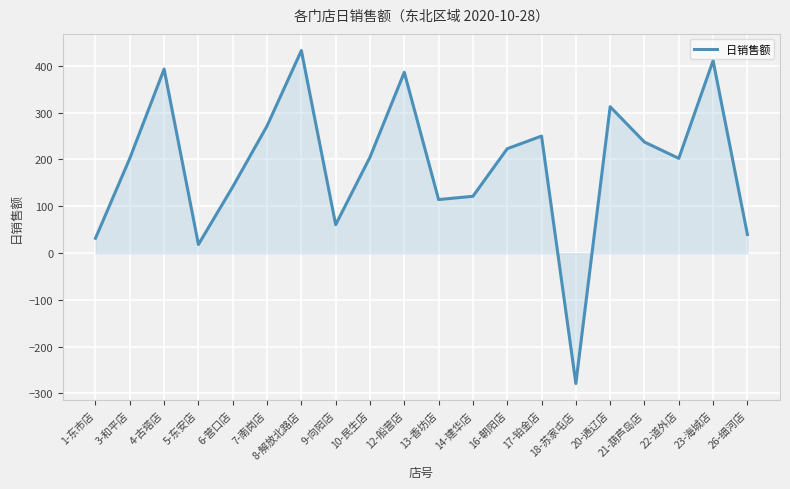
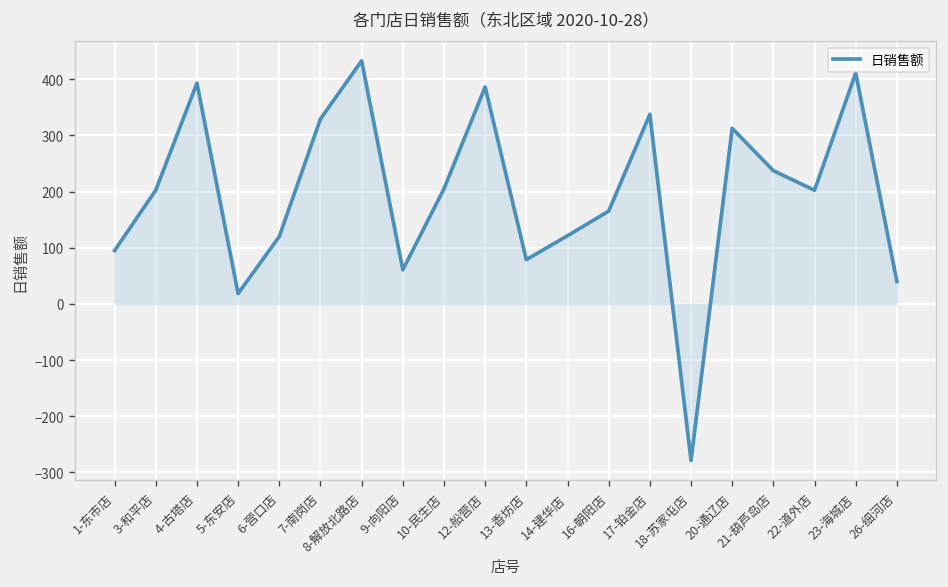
  {
    "日销售额": {
-     "1-东市店": 30,
-     "6-营口店": 140,
-     "7-南岗店": 270,
-     "13-香坊店": 110,
-     "16-朝阳店": 220,
-     "17-铂金店": 250,
+     "1-东市店": 90,
+     "6-营口店": 120,
+     "7-南岗店": 330,
+     "13-香坊店": 80,
+     "16-朝阳店": 170,
+     "17-铂金店": 340,
      "18-苏家屯店": -280
    }
  }
